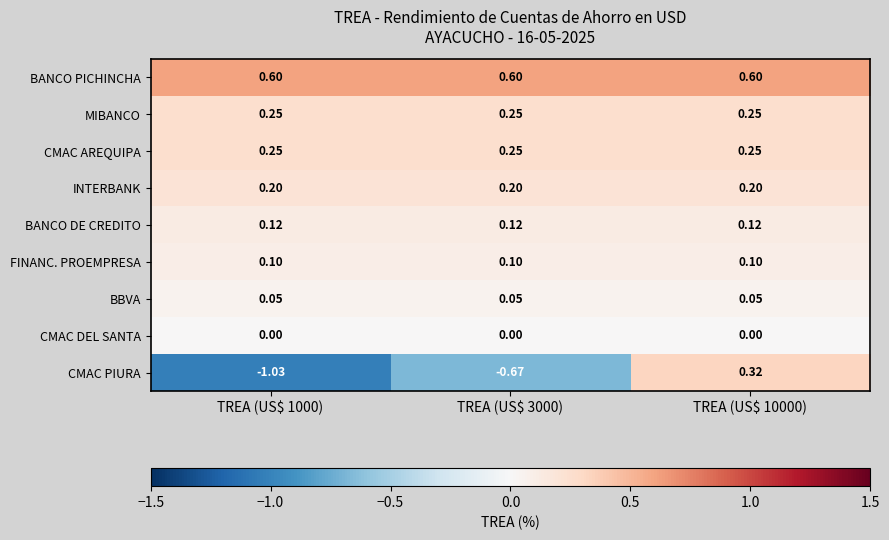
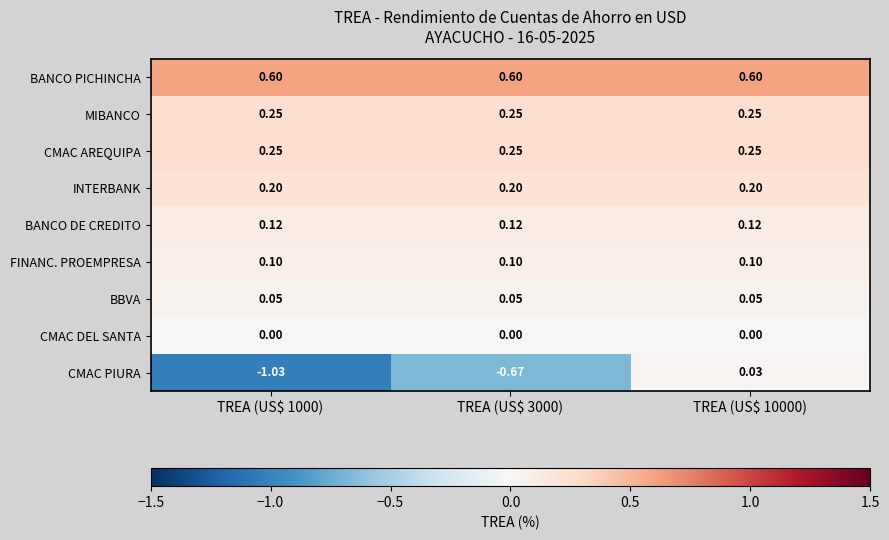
  {
    "BANCO PICHINCHA": {
      "TREA (US$ 1000)": 0.60,
      "TREA (US$ 3000)": 0.60,
      "TREA (US$ 10000)": 0.60
    },
    "MIBANCO": {
      "TREA (US$ 1000)": 0.25,
      "TREA (US$ 3000)": 0.25,
      "TREA (US$ 10000)": 0.25
    },
    "CMAC AREQUIPA": {
      "TREA (US$ 1000)": 0.25,
      "TREA (US$ 3000)": 0.25,
      "TREA (US$ 10000)": 0.25
    },
    "INTERBANK": {
      "TREA (US$ 1000)": 0.20,
      "TREA (US$ 3000)": 0.20,
      "TREA (US$ 10000)": 0.20
    },
    "BANCO DE CREDITO": {
      "TREA (US$ 1000)": 0.12,
      "TREA (US$ 3000)": 0.12,
      "TREA (US$ 10000)": 0.12
    },
    "FINANC. PROEMPRESA": {
      "TREA (US$ 1000)": 0.10,
      "TREA (US$ 3000)": 0.10,
      "TREA (US$ 10000)": 0.10
    },
    "BBVA": {
      "TREA (US$ 1000)": 0.05,
      "TREA (US$ 3000)": 0.05,
      "TREA (US$ 10000)": 0.05
    },
    "CMAC DEL SANTA": {
      "TREA (US$ 1000)": 0.00,
      "TREA (US$ 3000)": 0.00,
      "TREA (US$ 10000)": 0.00
    },
    "CMAC PIURA": {
      "TREA (US$ 1000)": -1.03,
      "TREA (US$ 3000)": -0.67,
-     "TREA (US$ 10000)": 0.32
+     "TREA (US$ 10000)": 0.03
    }
  }
